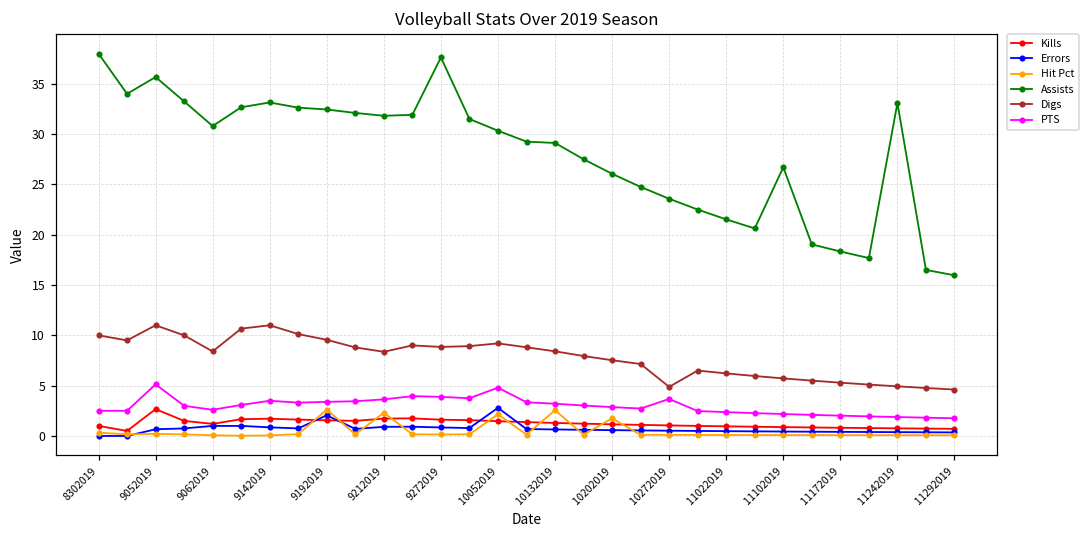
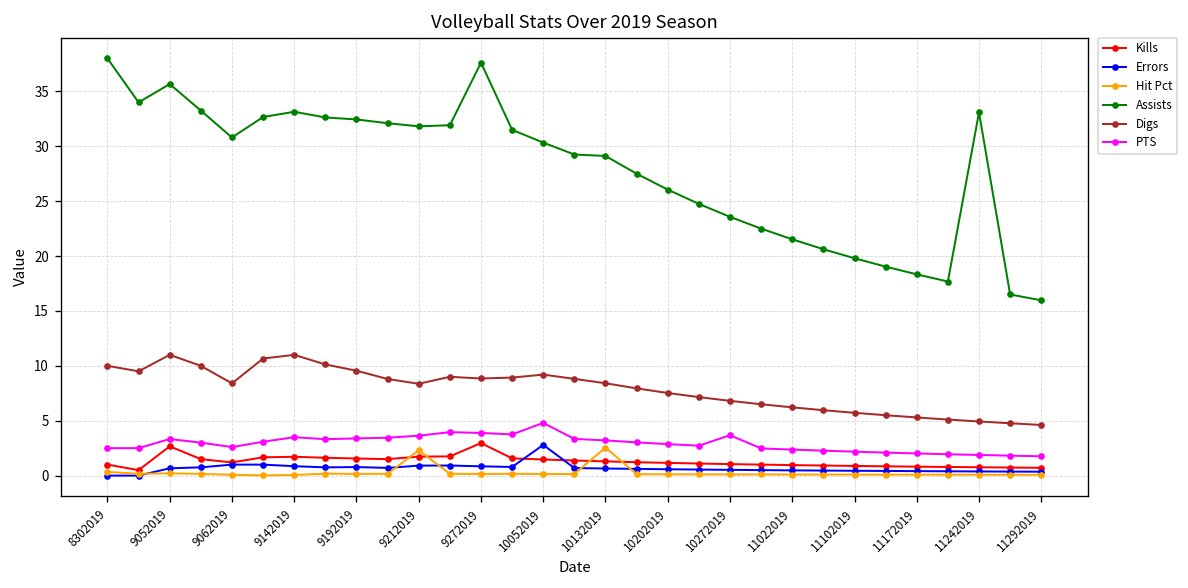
  {
    "Kills": {
      "9052019": 3,
      "9192019": 2,
      "9212019": 2,
-     "9272019": 2,
+     "9272019": 3,
      "10052019": 1,
      "10132019": 1,
      "10202019": 1,
      "10272019": 1,
      "11022019": 1,
      "11102019": 1,
      "11172019": 1,
      "11242019": 1,
      "11292019": 1
    },
    "Errors": {
      "9052019": 1,
-     "9192019": 2,
+     "9192019": 1,
      "9212019": 1,
      "9272019": 1,
      "10052019": 3,
      "10132019": 1,
      "10202019": 1,
      "10272019": 1,
      "11022019": 0,
      "11102019": 0,
      "11172019": 0,
      "11242019": 0,
      "11292019": 0
    },
    "Hit Pct": {
      "9052019": 0,
-     "9192019": 3,
+     "9192019": 0,
      "9212019": 2,
      "9272019": 0,
-     "10052019": 2,
+     "10052019": 0,
      "10132019": 3,
-     "10202019": 2,
+     "10202019": 0,
      "10272019": 0,
      "11022019": 0,
      "11102019": 0,
      "11172019": 0,
      "11242019": 0,
      "11292019": 0
    },
    "Assists": {
      "9052019": 36,
      "9192019": 32,
      "9212019": 32,
      "9272019": 38,
      "10052019": 30,
      "10132019": 29,
      "10202019": 26,
      "10272019": 24,
      "11022019": 22,
-     "11102019": 27,
+     "11102019": 20,
      "11172019": 18,
      "11242019": 33,
      "11292019": 16
    },
    "Digs": {
      "9052019": 11,
      "9192019": 10,
      "9212019": 8,
      "9272019": 9,
      "10052019": 9,
      "10132019": 8,
      "10202019": 8,
-     "10272019": 5,
+     "10272019": 7,
      "11022019": 6,
      "11102019": 6,
      "11172019": 5,
      "11242019": 5,
      "11292019": 5
    },
    "PTS": {
-     "9052019": 5,
+     "9052019": 3,
      "9192019": 3,
      "9212019": 4,
      "9272019": 4,
      "10052019": 5,
      "10132019": 3,
      "10202019": 3,
      "10272019": 4,
      "11022019": 2,
      "11102019": 2,
      "11172019": 2,
      "11242019": 2,
      "11292019": 2
    }
  }
